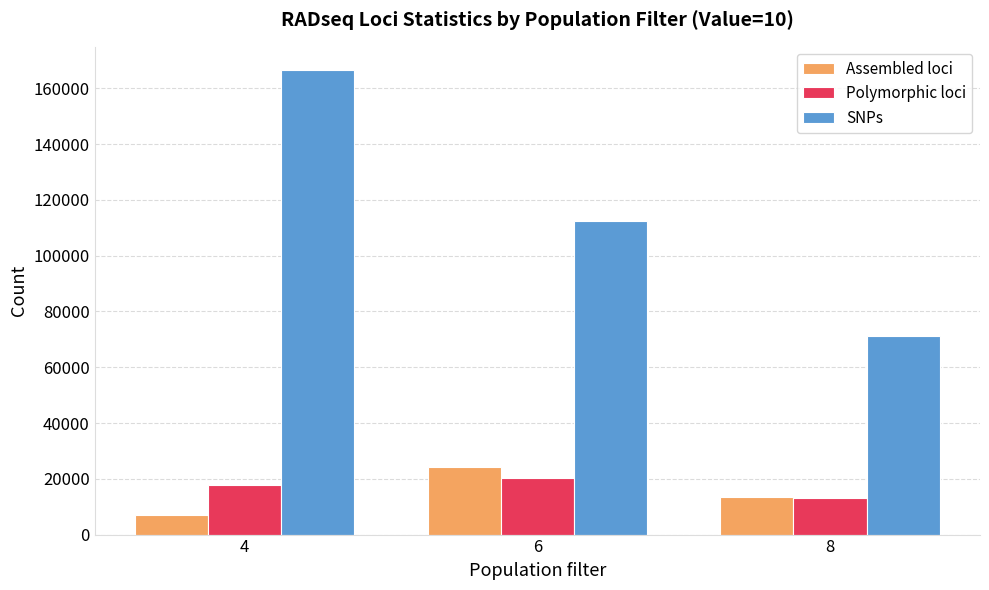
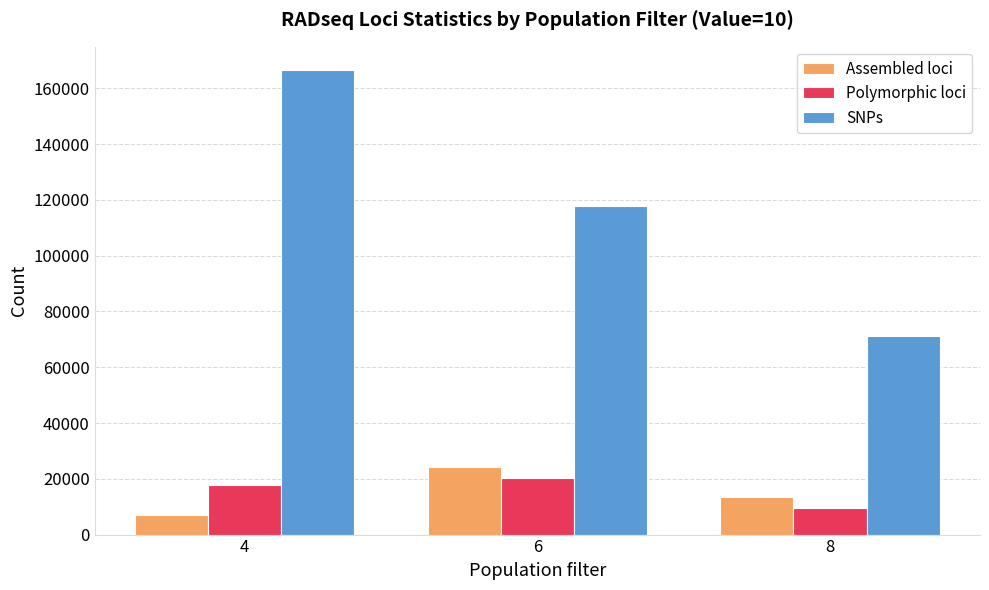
  {
    "Assembled loci": {
      "4": 7000,
      "6": 24000,
      "8": 14000
    },
    "Polymorphic loci": {
      "4": 18000,
      "6": 20000,
-     "8": 13000
+     "8": 9000
    },
    "SNPs": {
      "4": 167000,
-     "6": 112000,
+     "6": 118000,
      "8": 71000
    }
  }
